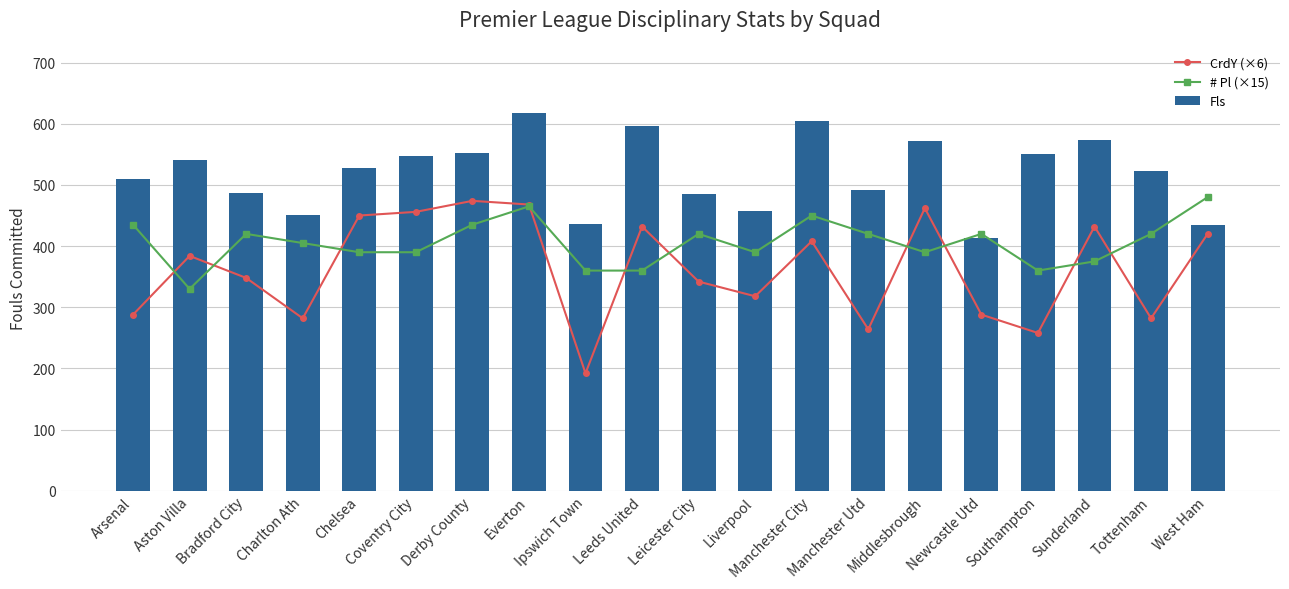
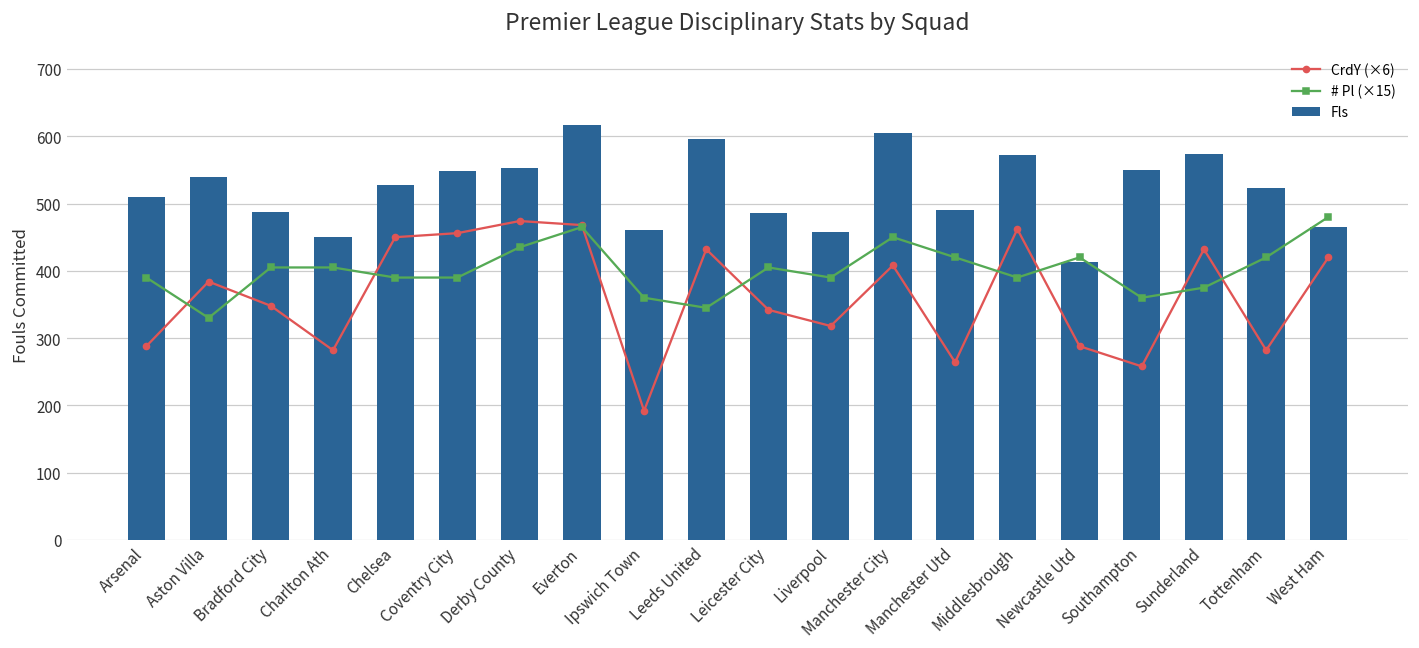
  {
    "CrdY (×6)": {
      "Arsenal": 290,
      "Aston Villa": 380,
      "Bradford City": 350,
      "Charlton Ath": 280,
      "Chelsea": 450,
      "Coventry City": 460,
      "Derby County": 470,
      "Ipswich Town": 190,
      "Leeds United": 430,
      "Leicester City": 340,
      "Liverpool": 320,
      "Manchester City": 410,
      "Manchester Utd": 260,
      "Middlesbrough": 460,
      "Newcastle Utd": 290,
      "Southampton": 260,
      "Sunderland": 430,
      "Tottenham": 280,
      "West Ham": 420
    },
    "Fls": {
      "Arsenal": 510,
      "Aston Villa": 540,
      "Bradford City": 490,
      "Charlton Ath": 450,
      "Chelsea": 530,
      "Coventry City": 550,
      "Derby County": 550,
      "Everton": 620,
-     "Ipswich Town": 440,
+     "Ipswich Town": 460,
      "Leeds United": 600,
      "Leicester City": 490,
      "Liverpool": 460,
      "Manchester City": 610,
      "Manchester Utd": 490,
      "Middlesbrough": 570,
      "Newcastle Utd": 410,
      "Southampton": 550,
      "Sunderland": 570,
      "Tottenham": 520,
-     "West Ham": 440
+     "West Ham": 470
    },
    "# Pl (×15)": {
-     "Arsenal": 440,
+     "Arsenal": 390,
      "Aston Villa": 330,
-     "Bradford City": 420,
+     "Bradford City": 410,
      "Charlton Ath": 410,
      "Chelsea": 390,
      "Coventry City": 390,
      "Derby County": 440,
      "Ipswich Town": 360,
-     "Leeds United": 360,
-     "Leicester City": 420,
+     "Leeds United": 350,
+     "Leicester City": 410,
      "Liverpool": 390,
      "Manchester City": 450,
      "Manchester Utd": 420,
      "Middlesbrough": 390,
      "Newcastle Utd": 420,
      "Southampton": 360,
      "Sunderland": 380,
      "Tottenham": 420,
      "West Ham": 480
    }
  }
